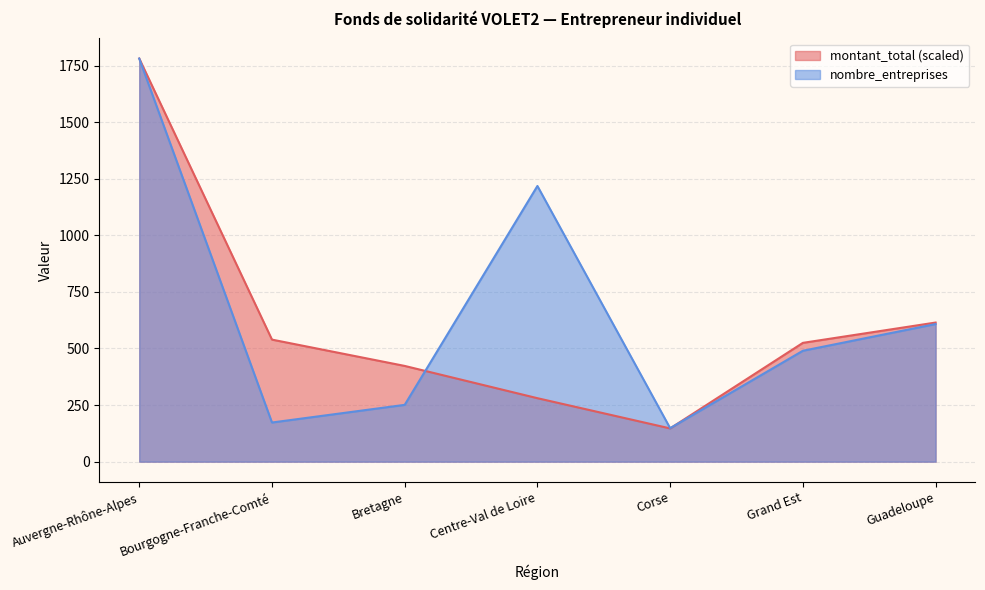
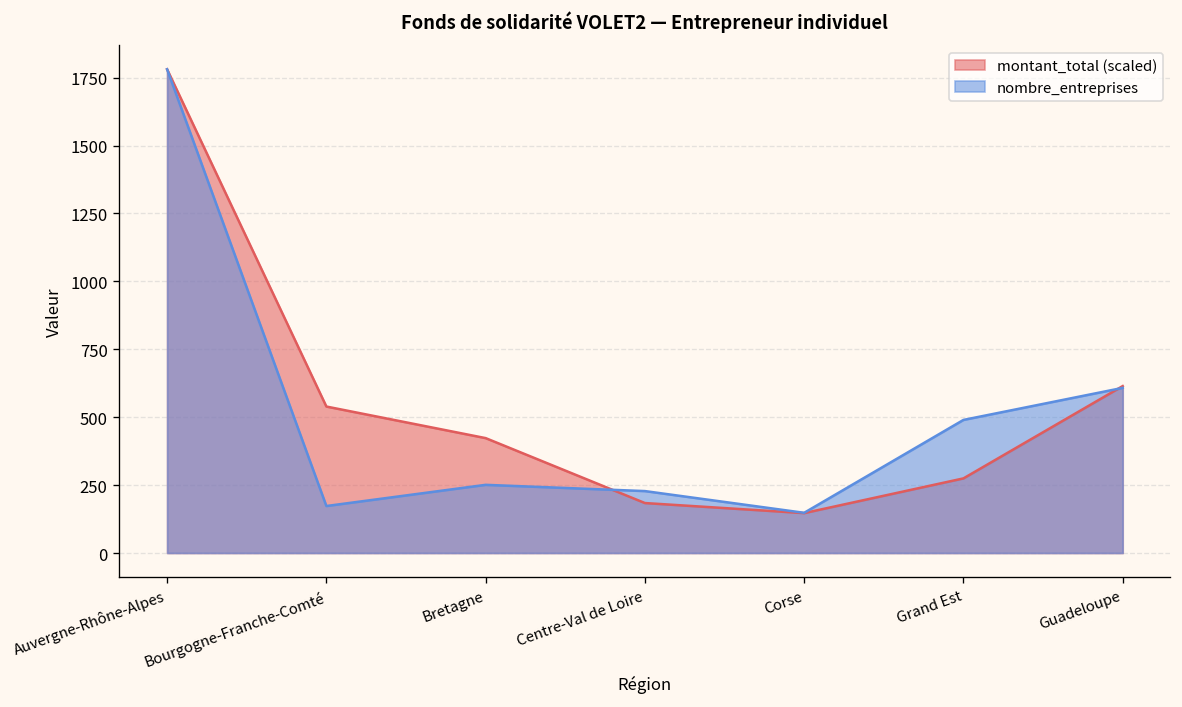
  {
    "montant_total (scaled)": {
      "Bourgogne-Franche-Comté": 540,
      "Bretagne": 420,
-     "Centre-Val de Loire": 280,
-     "Grand Est": 520
+     "Centre-Val de Loire": 180,
+     "Grand Est": 270
    },
    "nombre_entreprises": {
      "Bourgogne-Franche-Comté": 170,
      "Bretagne": 250,
-     "Centre-Val de Loire": 1220,
+     "Centre-Val de Loire": 230,
      "Grand Est": 490
    }
  }
